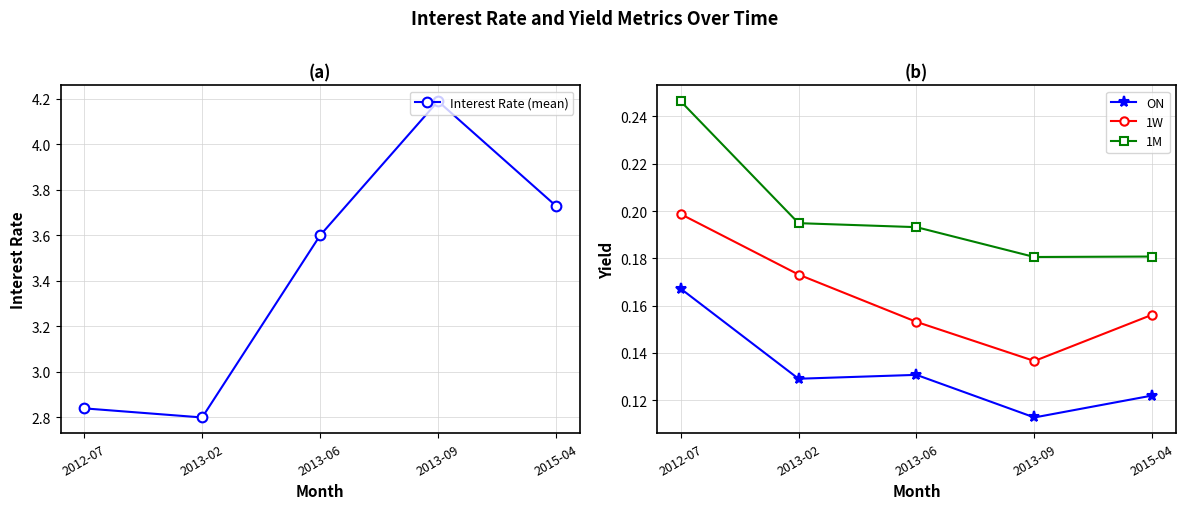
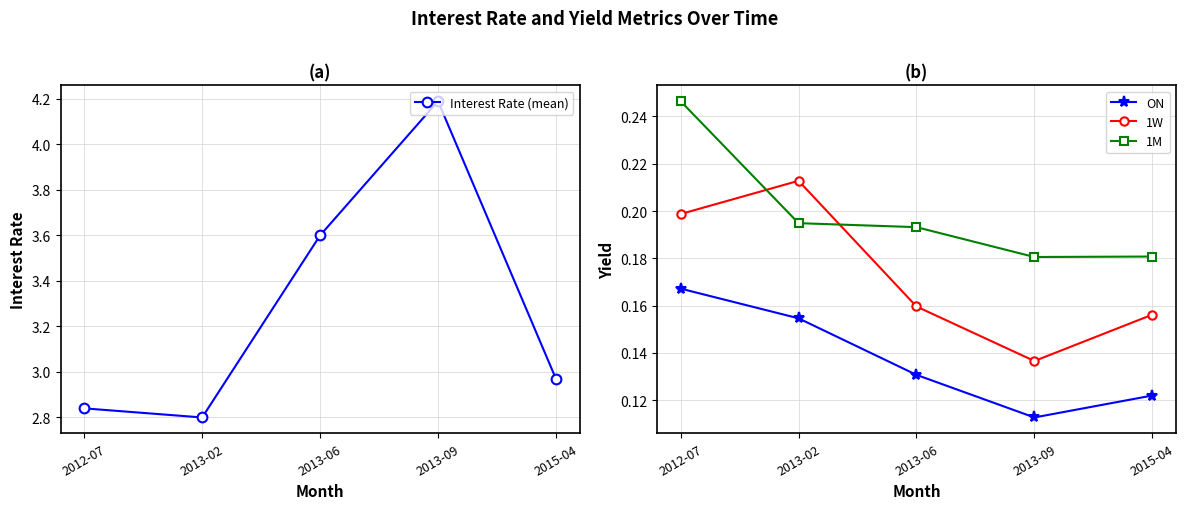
  {
    "(a)": {
      "2012-07": 2.84,
      "2013-02": 2.80,
      "2013-06": 3.60,
-     "2015-04": 3.73
+     "2015-04": 2.97
    },
    "(b)": {
      "ON": {
        "2012-07": 0.167,
-       "2013-02": 0.129,
+       "2013-02": 0.155,
        "2013-06": 0.131,
        "2013-09": 0.113,
        "2015-04": 0.122
      },
      "1W": {
        "2012-07": 0.199,
-       "2013-02": 0.173,
-       "2013-06": 0.153,
+       "2013-02": 0.213,
+       "2013-06": 0.160,
        "2013-09": 0.137,
        "2015-04": 0.156
      },
      "1M": {
        "2012-07": 0.246,
        "2013-02": 0.195,
        "2013-06": 0.193,
        "2013-09": 0.181,
        "2015-04": 0.181
      }
    }
  }
